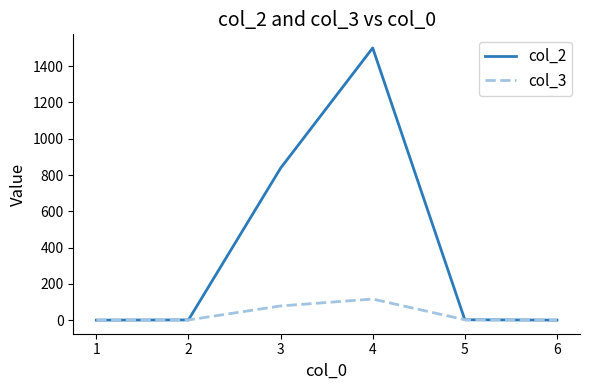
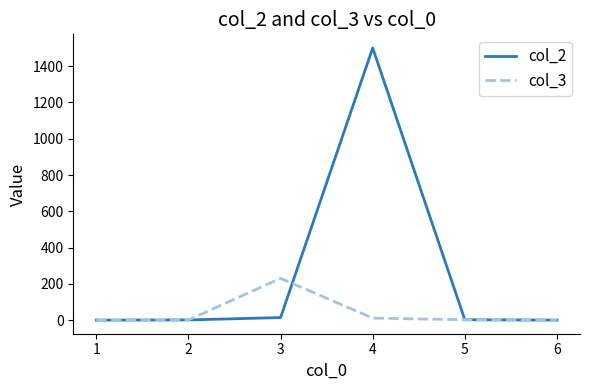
  {
    "col_2": {
-     "3": 840,
+     "3": 20,
      "4": 1500
    },
    "col_3": {
-     "3": 80,
-     "4": 120
+     "3": 230,
+     "4": 10
    }
  }
